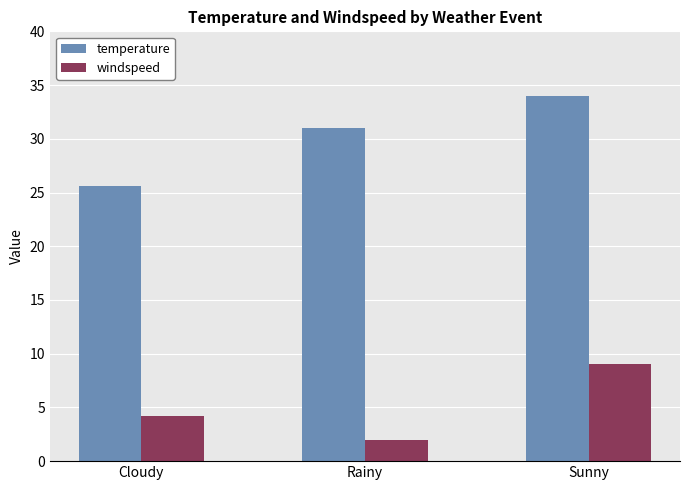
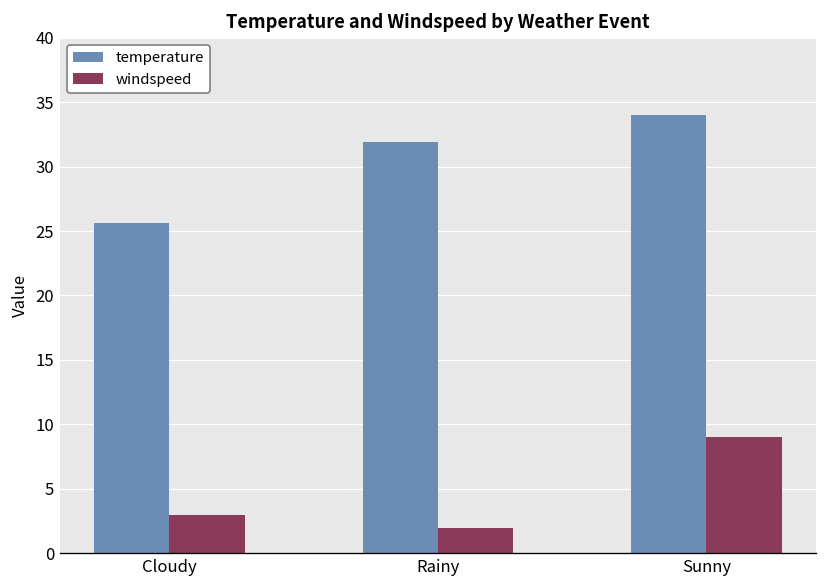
  {
    "temperature": {
      "Cloudy": 25.6,
-     "Rainy": 31.0,
+     "Rainy": 31.9,
      "Sunny": 34.0
    },
    "windspeed": {
-     "Cloudy": 4.2,
+     "Cloudy": 3.0,
      "Rainy": 2.0,
      "Sunny": 9.0
    }
  }
